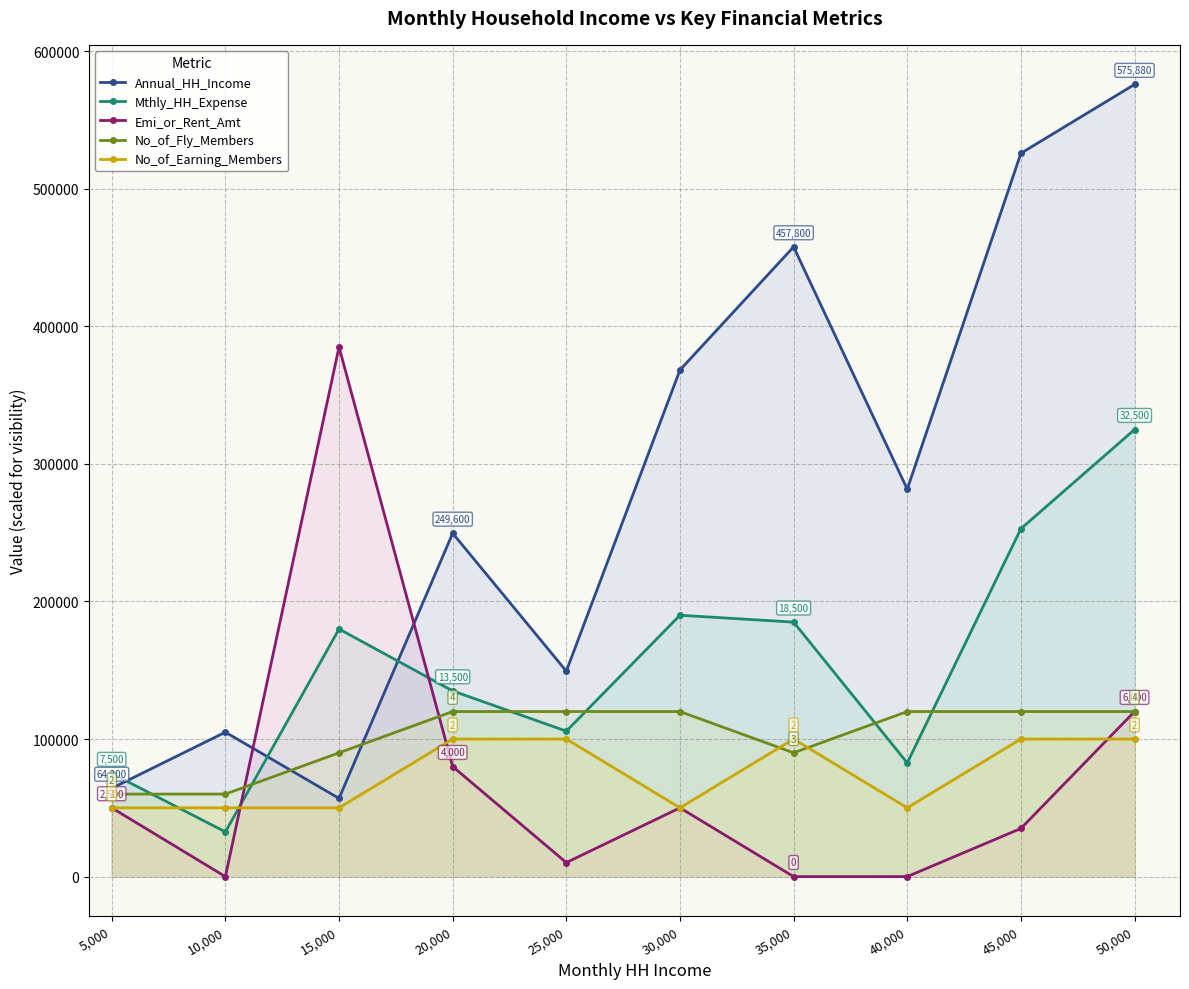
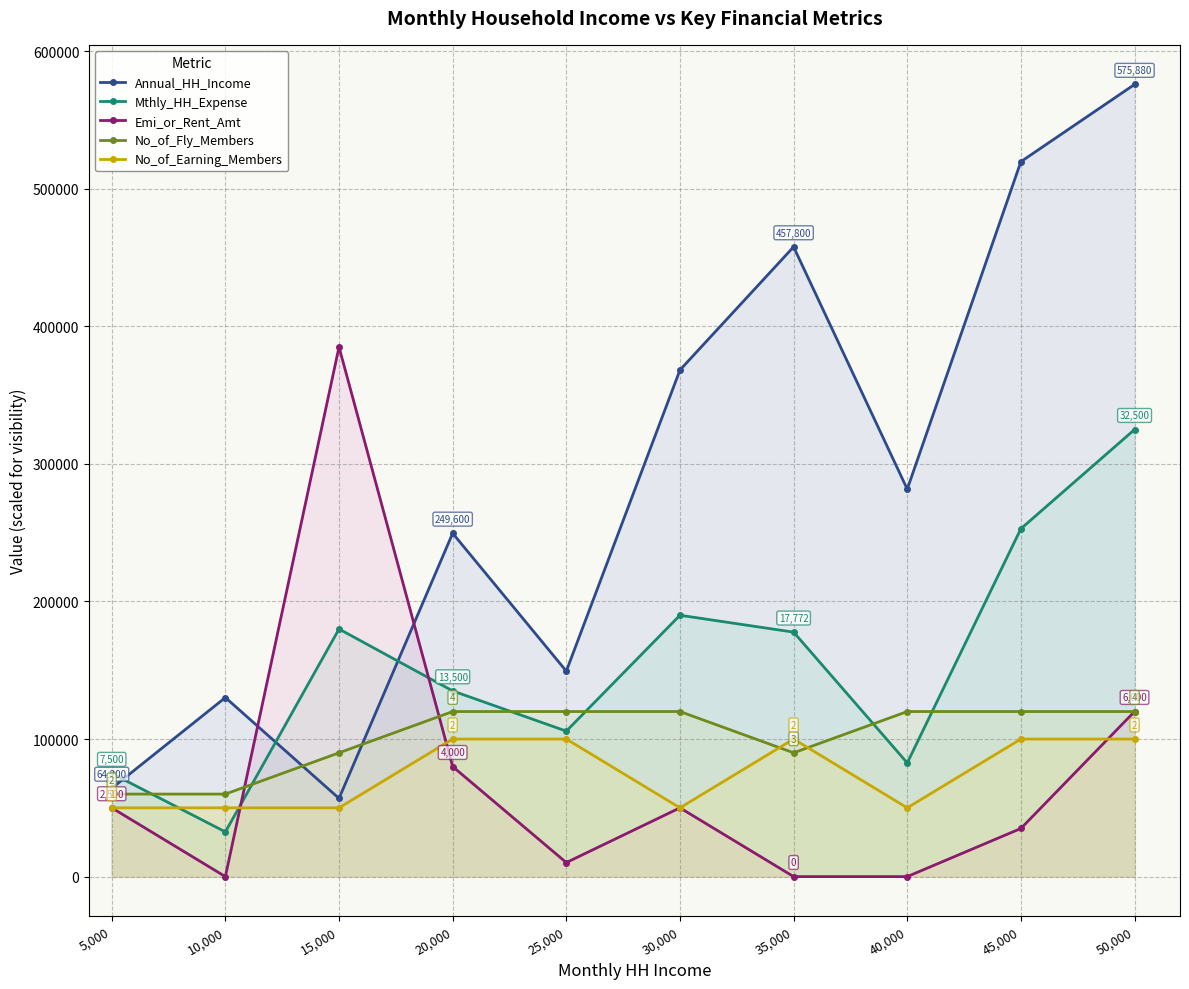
  {
    "Annual_HH_Income": {
-     "10,000": "105000",
+     "10,000": "130000",
      "15,000": "57000",
      "25,000": "149000",
      "30,000": "368000",
      "40,000": "282000",
-     "45,000": "526000"
+     "45,000": "520000"
    },
    "Mthly_HH_Expense": {
-     "35,000": "18,500"
+     "35,000": "17,772"
    },
    "Emi_or_Rent_Amt": {
      "10,000": "0",
      "15,000": "385000",
      "20,000": "80000",
      "25,000": "10000",
      "40,000": "0",
      "45,000": "35000"
    },
    "No_of_Fly_Members": {
      "10,000": "60000",
      "15,000": "90000",
      "25,000": "120000",
      "30,000": "120000",
      "35,000": "90000",
      "40,000": "120000",
      "45,000": "120000"
    },
    "No_of_Earning_Members": {
      "10,000": "50000",
      "15,000": "50000",
      "25,000": "100000",
      "40,000": "50000",
      "45,000": "100000",
      "50,000": "100000"
    }
  }
